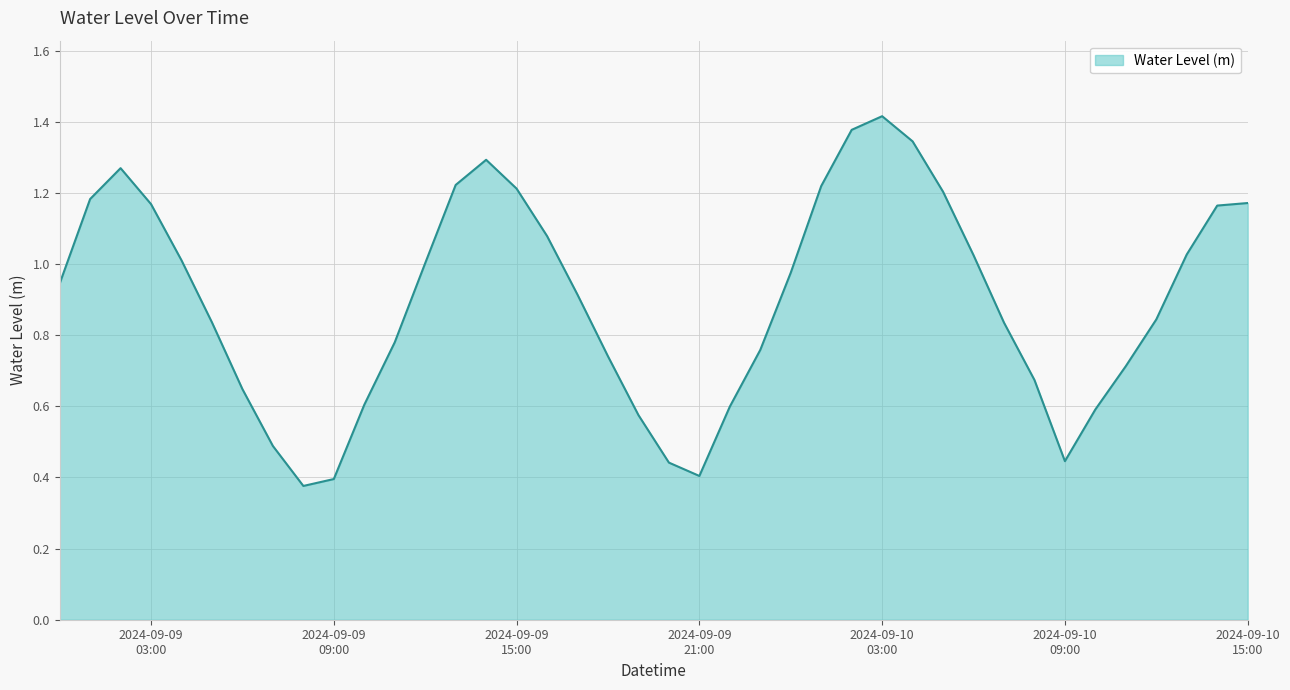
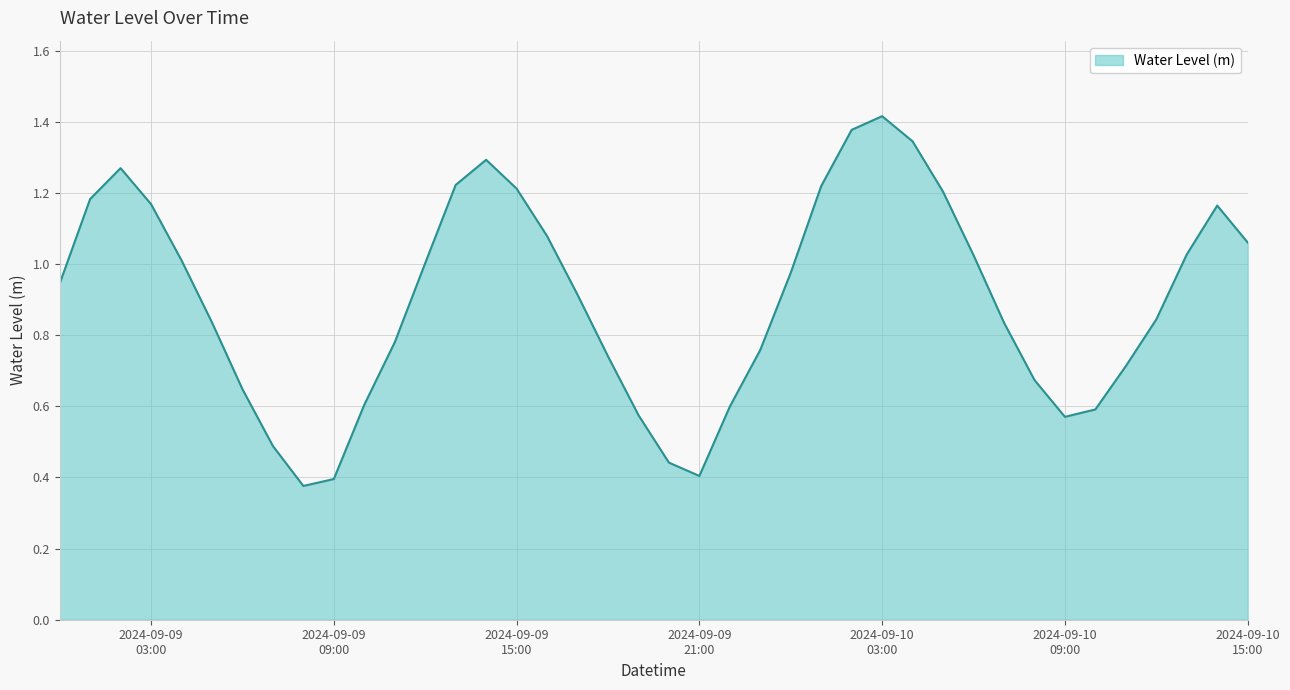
  {
    "2024-09-09 03:00": 1.17,
    "2024-09-09 09:00": 0.40,
    "2024-09-09 15:00": 1.21,
    "2024-09-09 21:00": 0.40,
    "2024-09-10 03:00": 1.42,
-   "2024-09-10 09:00": 0.45,
-   "2024-09-10 15:00": 1.17
+   "2024-09-10 09:00": 0.57,
+   "2024-09-10 15:00": 1.06
  }
